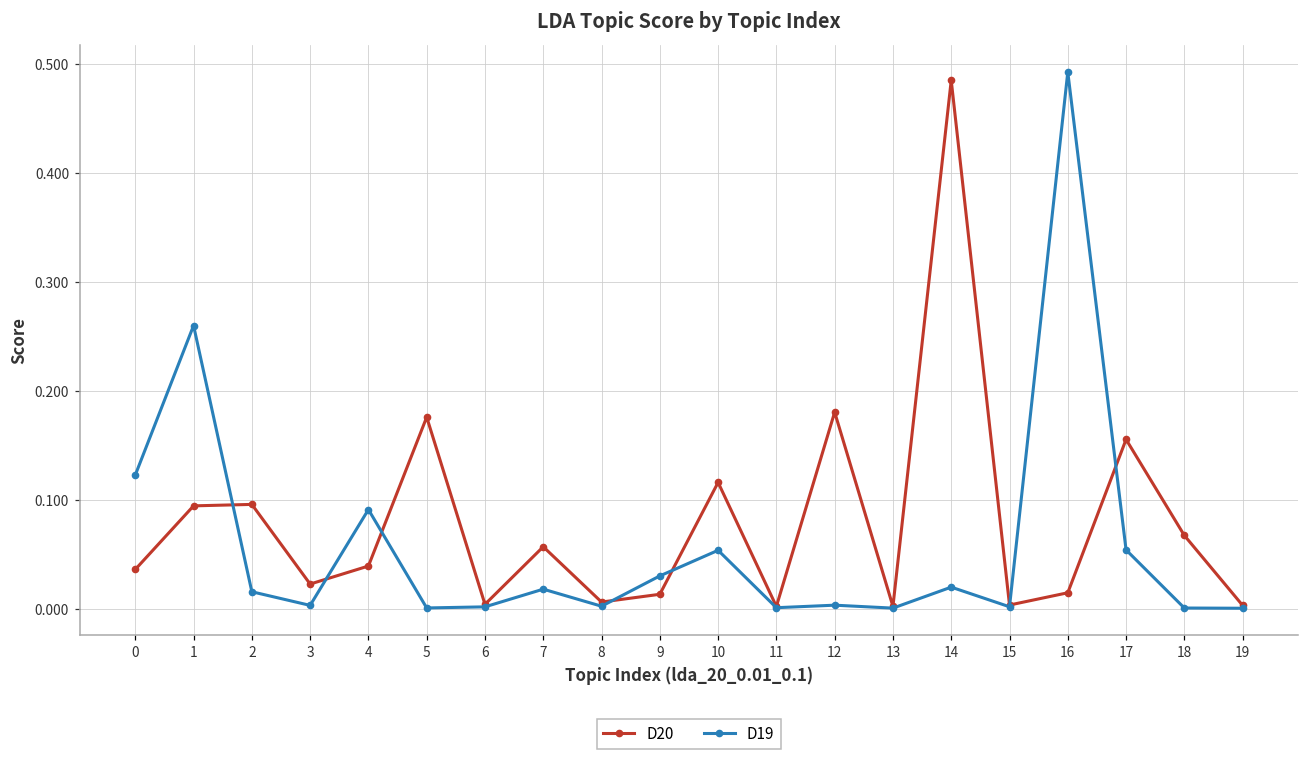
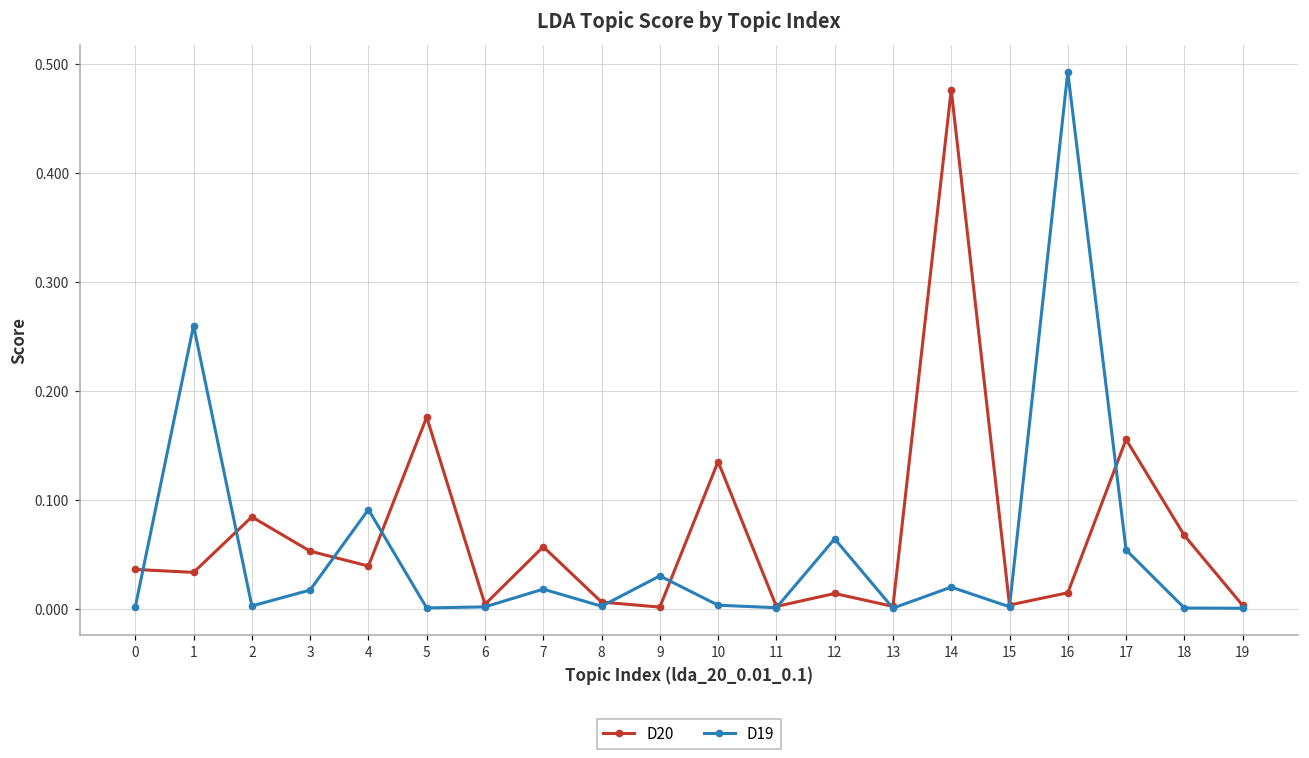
  {
    "D20": {
      "0": 0.04,
-     "1": 0.09,
-     "2": 0.10,
-     "3": 0.02,
+     "1": 0.03,
+     "2": 0.08,
+     "3": 0.05,
      "4": 0.04,
      "5": 0.18,
      "7": 0.06,
      "8": 0.01,
-     "9": 0.01,
-     "10": 0.12,
-     "12": 0.18,
-     "14": 0.485,
+     "9": 0.00,
+     "10": 0.13,
+     "12": 0.01,
+     "14": 0.476,
      "16": 0.01,
      "17": 0.16,
      "18": 0.07,
      "19": 0.00
    },
    "D19": {
-     "0": 0.12,
+     "0": 0.00,
      "1": 0.26,
-     "2": 0.02,
-     "3": 0.00,
+     "2": 0.00,
+     "3": 0.02,
      "4": 0.09,
      "5": 0.00,
      "7": 0.02,
      "8": 0.00,
      "9": 0.03,
-     "10": 0.05,
-     "12": 0.00,
+     "10": 0.00,
+     "12": 0.06,
      "14": 0.02,
      "16": 0.49,
      "17": 0.05,
      "18": 0.00,
      "19": 0.00
    }
  }
